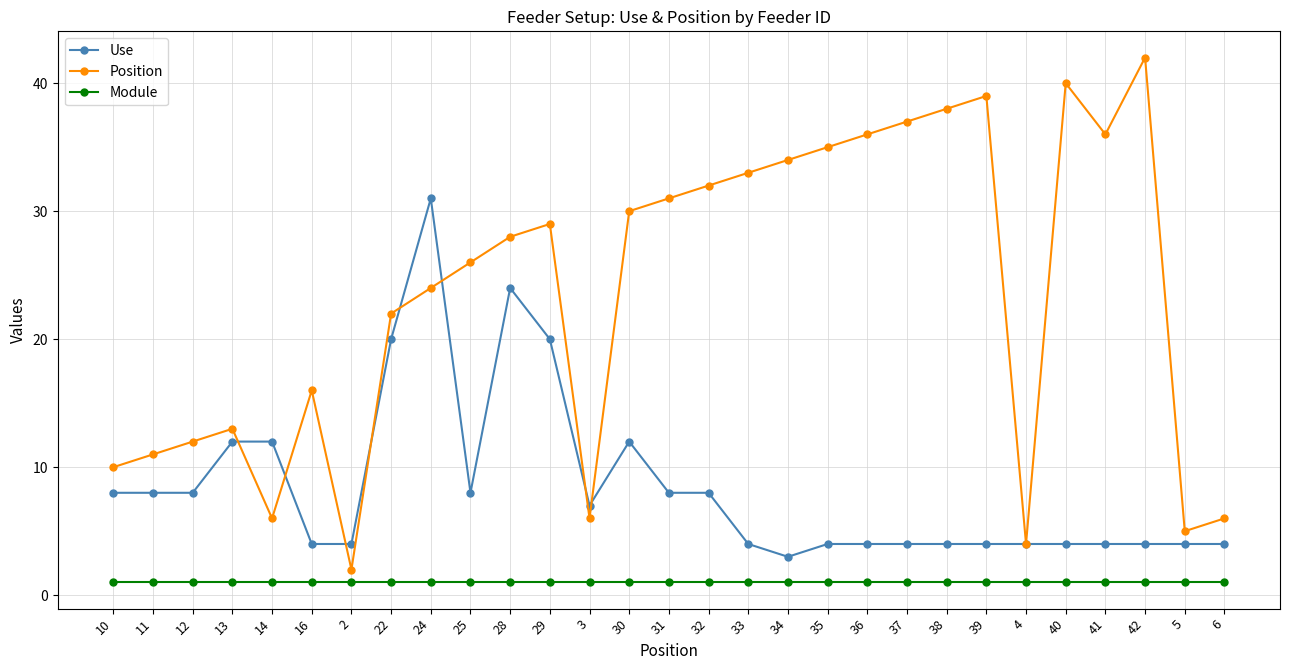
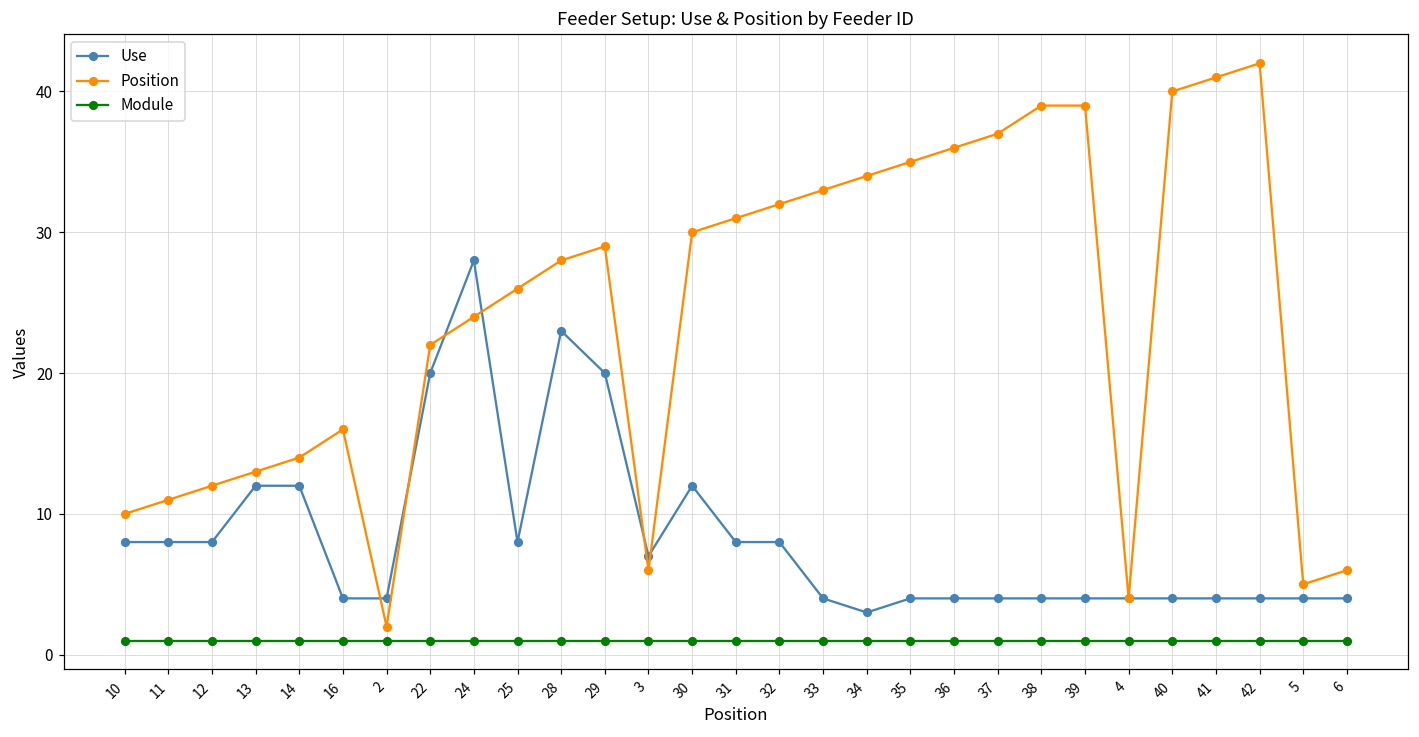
  {
    "Use": {
      "10": 8,
      "11": 8,
      "12": 8,
      "13": 12,
      "14": 12,
      "16": 4,
      "2": 4,
      "22": 20,
-     "24": 31,
+     "24": 28,
      "25": 8,
-     "28": 24,
+     "28": 23,
      "29": 20,
      "3": 7,
      "30": 12,
      "31": 8,
      "32": 8,
      "33": 4,
      "34": 3,
      "35": 4,
      "36": 4,
      "37": 4,
      "38": 4,
      "39": 4,
      "40": 4,
      "41": 4,
      "42": 4,
      "5": 4,
      "6": 4
    },
    "Position": {
      "10": 10,
      "11": 11,
      "12": 12,
      "13": 13,
-     "14": 6,
+     "14": 14,
      "16": 16,
      "2": 2,
      "22": 22,
      "24": 24,
      "25": 26,
      "28": 28,
      "29": 29,
      "3": 6,
      "30": 30,
      "31": 31,
      "32": 32,
      "33": 33,
      "34": 34,
      "35": 35,
      "36": 36,
      "37": 37,
-     "38": 38,
+     "38": 39,
      "39": 39,
      "40": 40,
-     "41": 36,
+     "41": 41,
      "42": 42,
      "5": 5,
      "6": 6
    },
    "Module": {
      "10": 1,
      "11": 1,
      "12": 1,
      "13": 1,
      "14": 1,
      "16": 1,
      "2": 1,
      "22": 1,
      "24": 1,
      "25": 1,
      "28": 1,
      "29": 1,
      "3": 1,
      "30": 1,
      "31": 1,
      "32": 1,
      "33": 1,
      "34": 1,
      "35": 1,
      "36": 1,
      "37": 1,
      "38": 1,
      "39": 1,
      "4": 1,
      "40": 1,
      "41": 1,
      "42": 1,
      "5": 1,
      "6": 1
    }
  }
